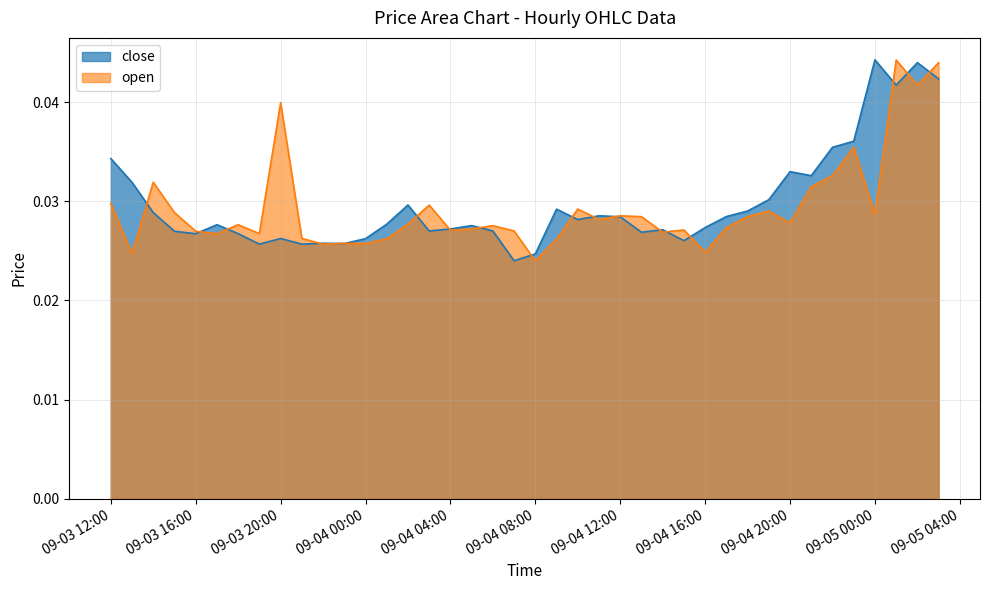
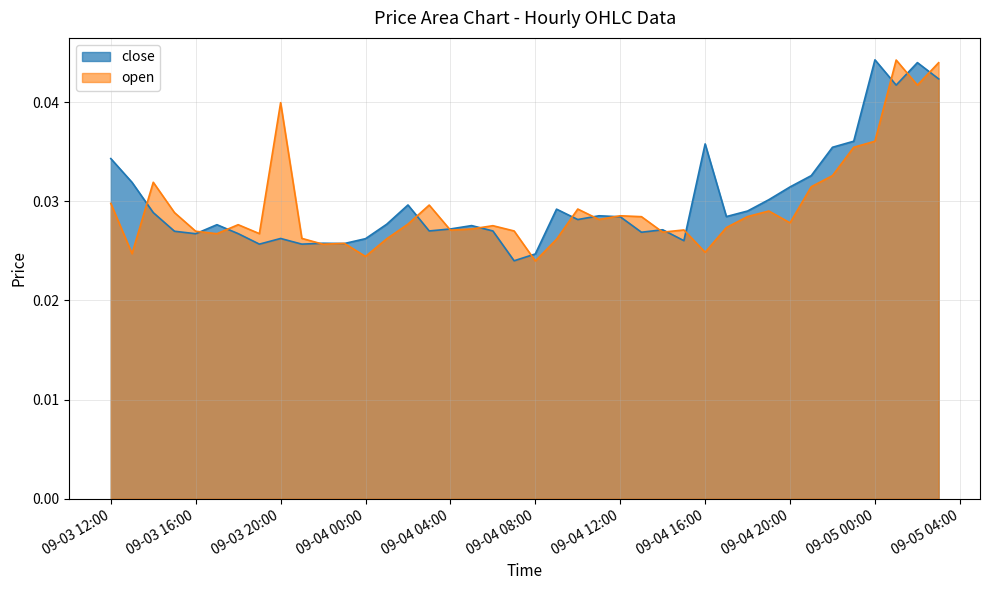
  {
    "close": {
      "09-03 12:00": 0.034,
      "09-03 20:00": 0.026,
      "09-04 00:00": 0.026,
      "09-04 08:00": 0.025,
-     "09-04 16:00": 0.027,
-     "09-04 20:00": 0.033,
+     "09-04 16:00": 0.036,
+     "09-04 20:00": 0.031,
      "09-05 00:00": 0.044
    },
    "open": {
      "09-03 12:00": 0.030,
      "09-03 20:00": 0.040,
-     "09-04 00:00": 0.026,
+     "09-04 00:00": 0.024,
      "09-04 08:00": 0.024,
      "09-04 16:00": 0.025,
      "09-04 20:00": 0.028,
-     "09-05 00:00": 0.029
+     "09-05 00:00": 0.036
    }
  }
